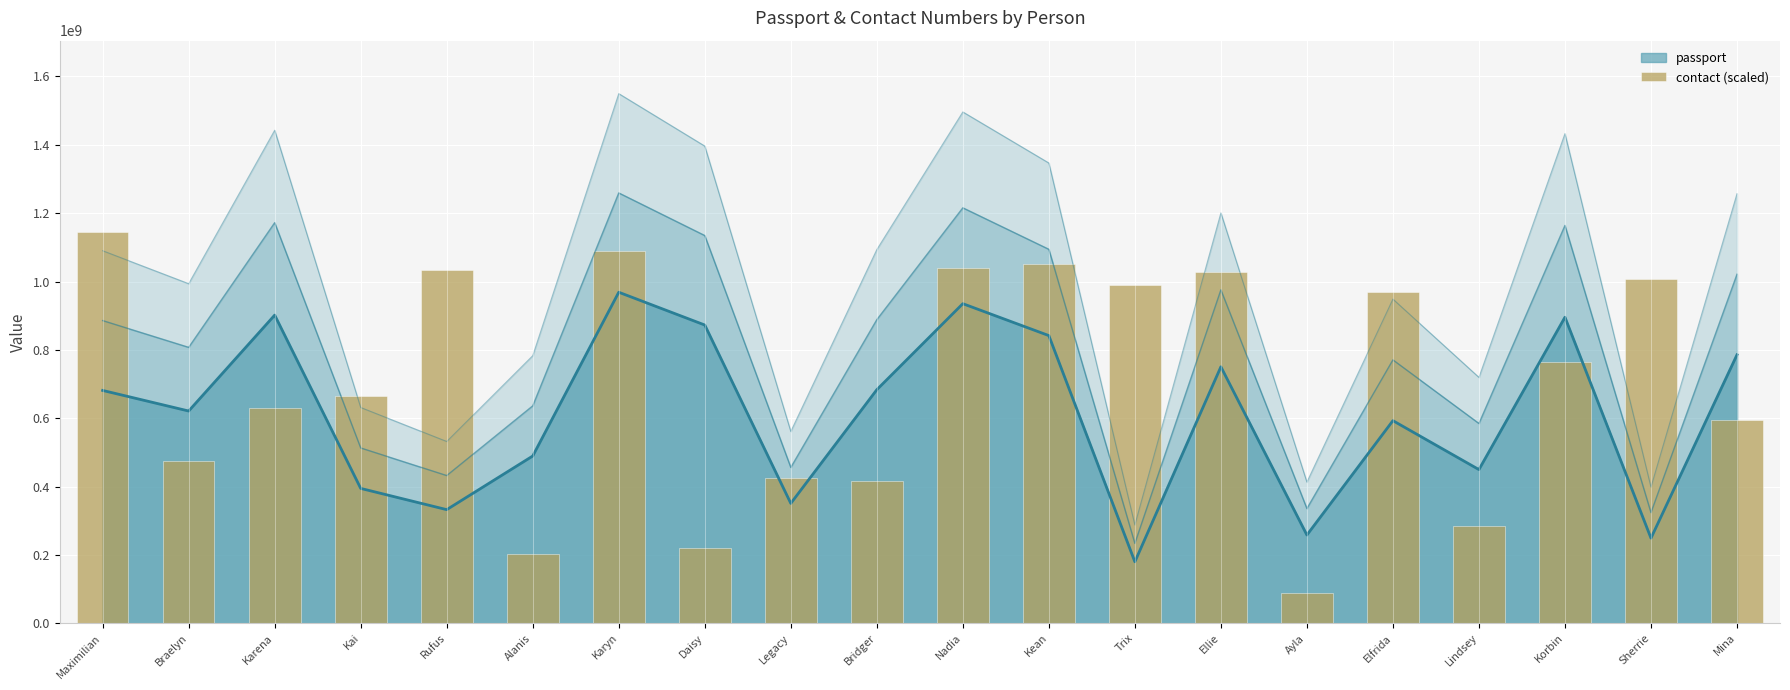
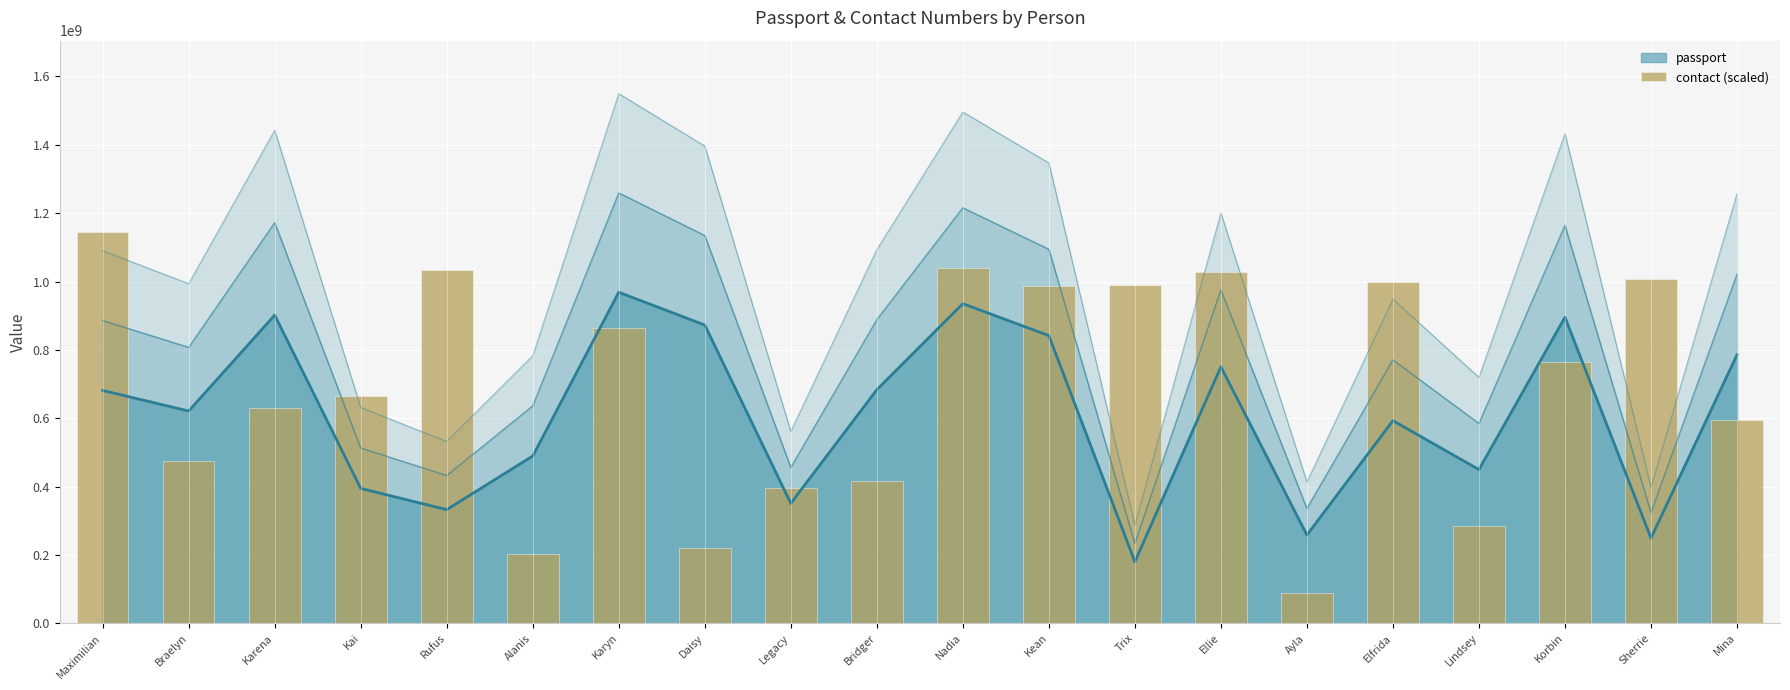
  {
    "contact (scaled)": {
      "Maximilian": 1150000000,
      "Braelyn": 470000000,
      "Karena": 630000000,
      "Kai": 660000000,
      "Rufus": 1030000000,
      "Alanis": 200000000,
-     "Karyn": 1090000000,
+     "Karyn": 860000000,
      "Daisy": 220000000,
-     "Legacy": 430000000,
+     "Legacy": 400000000,
      "Bridger": 420000000,
      "Nadia": 1040000000,
-     "Kean": 1050000000,
+     "Kean": 990000000,
      "Trix": 990000000,
      "Ellie": 1030000000,
      "Ayla": 90000000,
-     "Elfrida": 970000000,
+     "Elfrida": 1000000000,
      "Lindsey": 290000000,
      "Korbin": 770000000,
      "Sherrie": 1010000000,
      "Mina": 590000000
    }
  }
